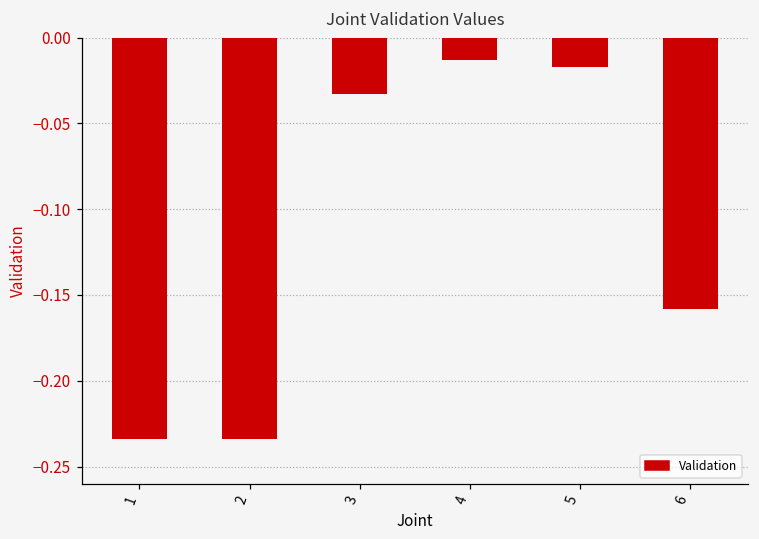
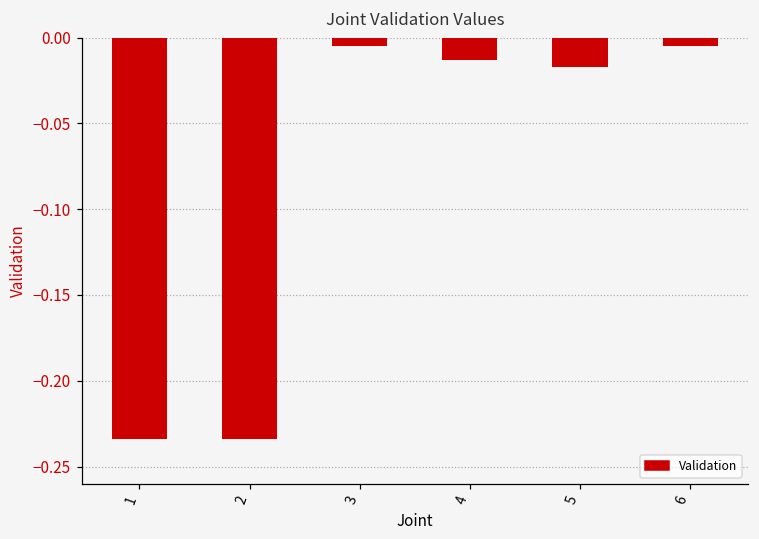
  {
    "1": -0.234,
    "2": -0.234,
-   "3": -0.033,
+   "3": -0.005,
    "4": -0.013,
    "5": -0.017,
-   "6": -0.158
+   "6": -0.005
  }
